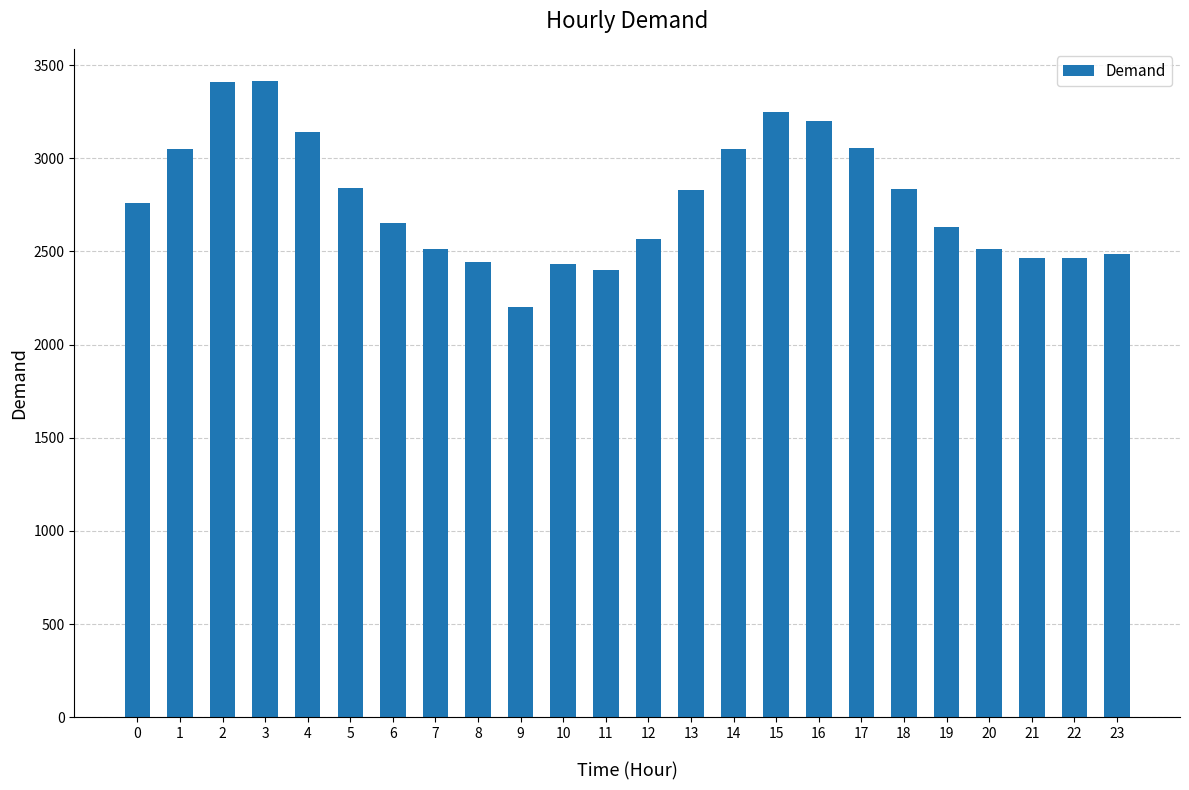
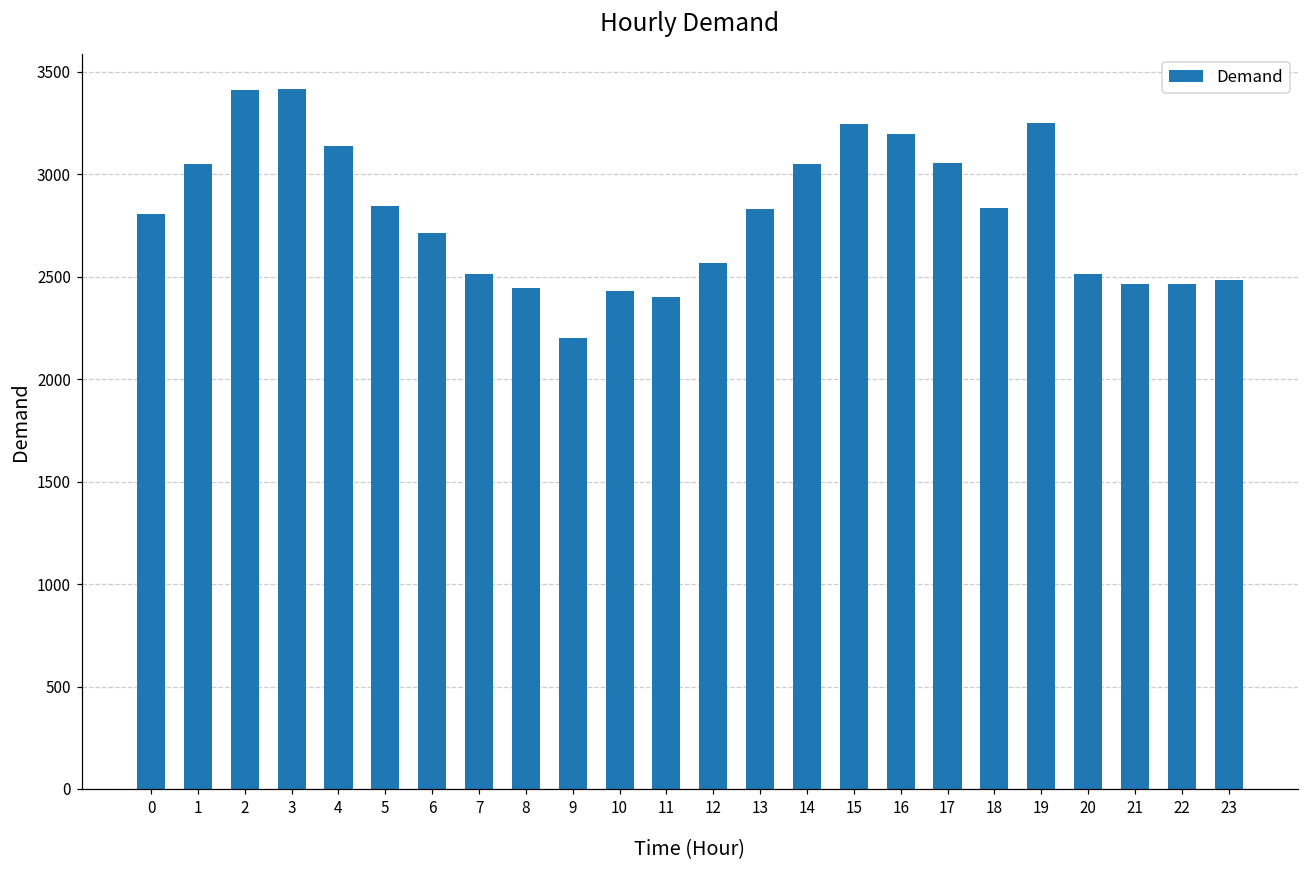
  {
-   "0": 2760,
+   "0": 2810,
    "1": 3050,
    "2": 3410,
    "3": 3420,
    "4": 3140,
    "5": 2840,
-   "6": 2660,
+   "6": 2710,
    "7": 2510,
    "8": 2450,
    "9": 2200,
    "10": 2430,
    "11": 2400,
    "12": 2560,
    "13": 2830,
    "14": 3050,
    "15": 3250,
    "16": 3200,
    "17": 3050,
    "18": 2840,
-   "19": 2630,
+   "19": 3250,
    "20": 2510,
    "21": 2470,
    "22": 2470,
    "23": 2490
  }
